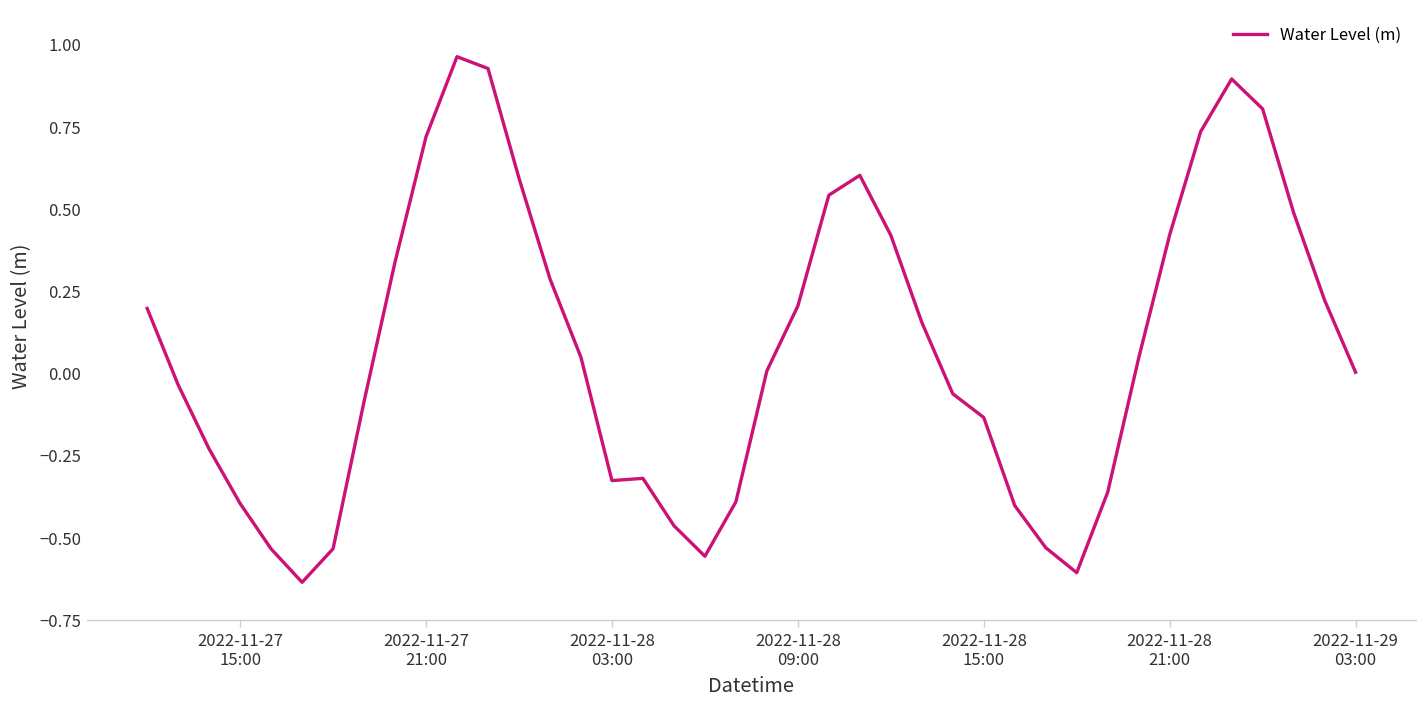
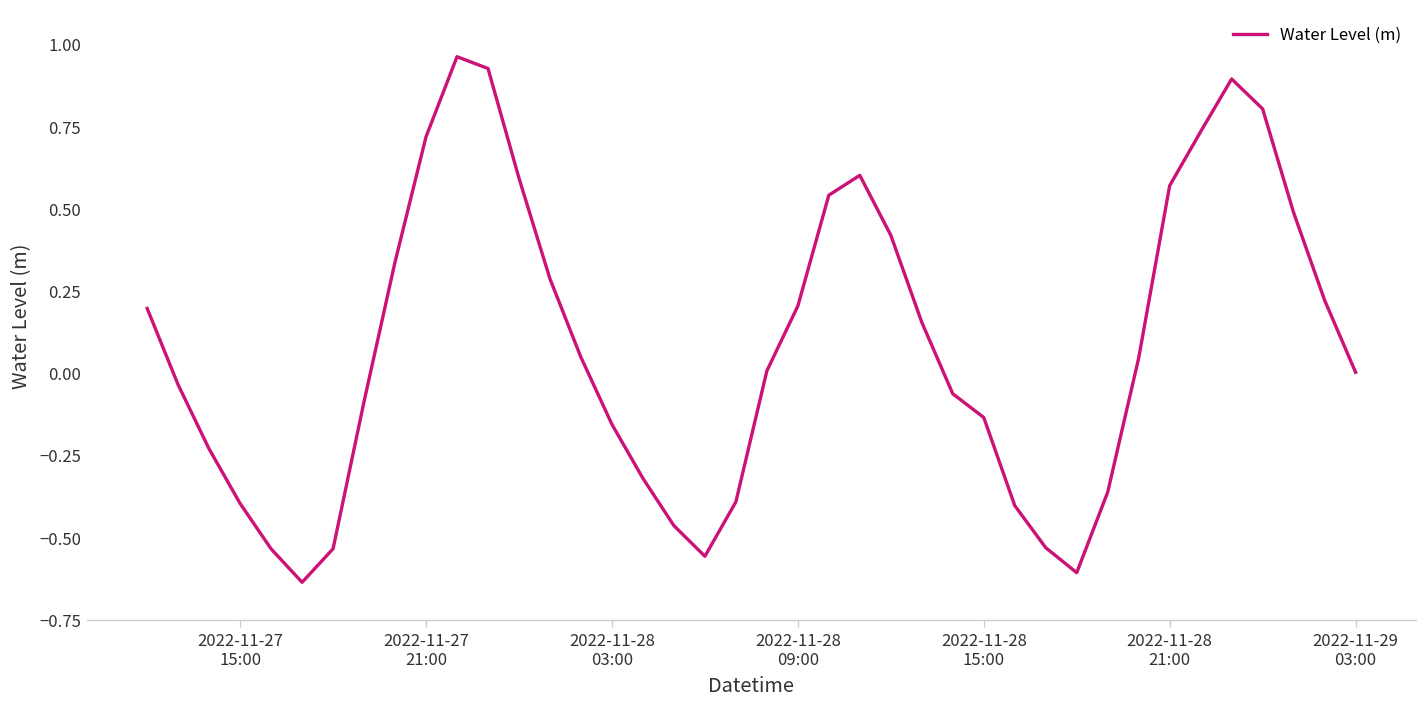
  {
    "2022-11-27 15:00": -0.40,
    "2022-11-27 21:00": 0.72,
-   "2022-11-28 03:00": -0.33,
+   "2022-11-28 03:00": -0.15,
    "2022-11-28 09:00": 0.21,
    "2022-11-28 15:00": -0.13,
-   "2022-11-28 21:00": 0.42,
+   "2022-11-28 21:00": 0.57,
    "2022-11-29 03:00": 0.00
  }
